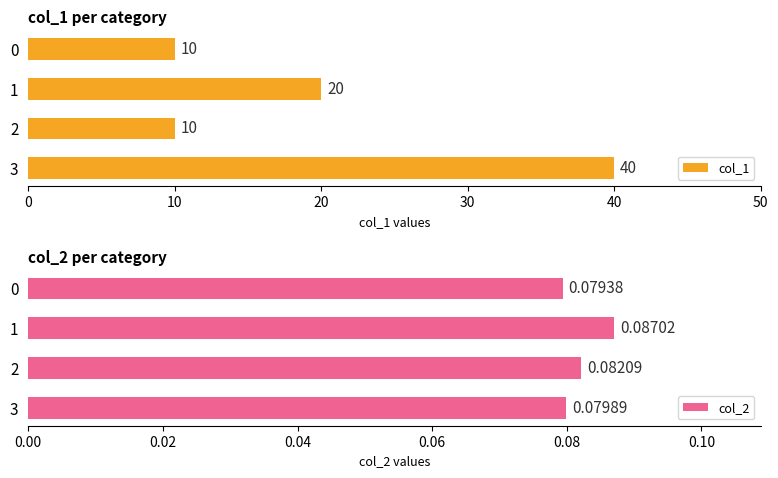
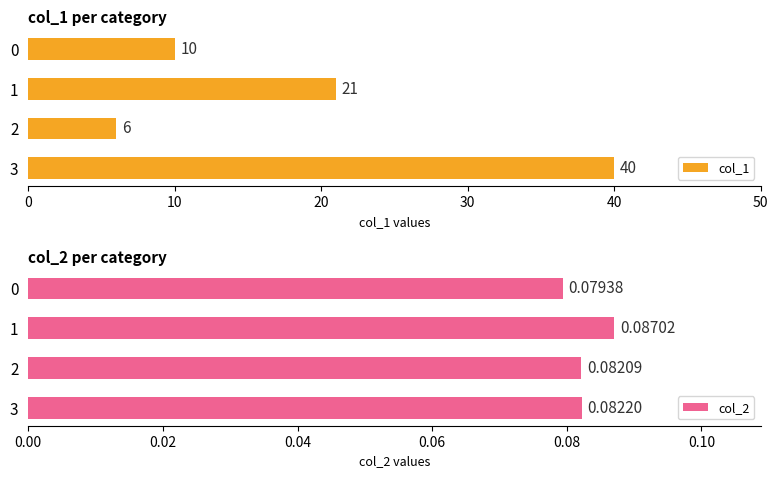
  {
    "col_1 per category": {
      "0": 10,
-     "1": 20,
-     "2": 10,
+     "1": 21,
+     "2": 6,
      "3": 40
    },
    "col_2 per category": {
      "0": 0.07938,
      "1": 0.08702,
      "2": 0.08209,
-     "3": 0.07989
+     "3": 0.08220
    }
  }
